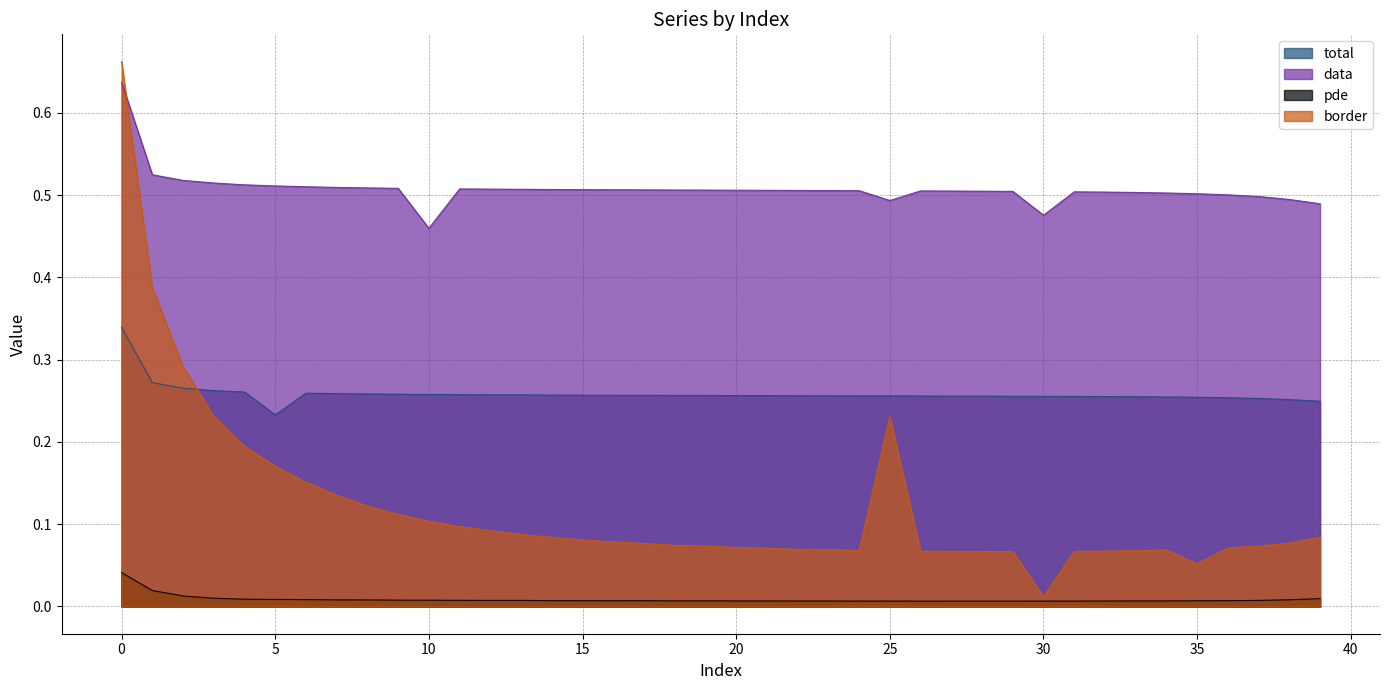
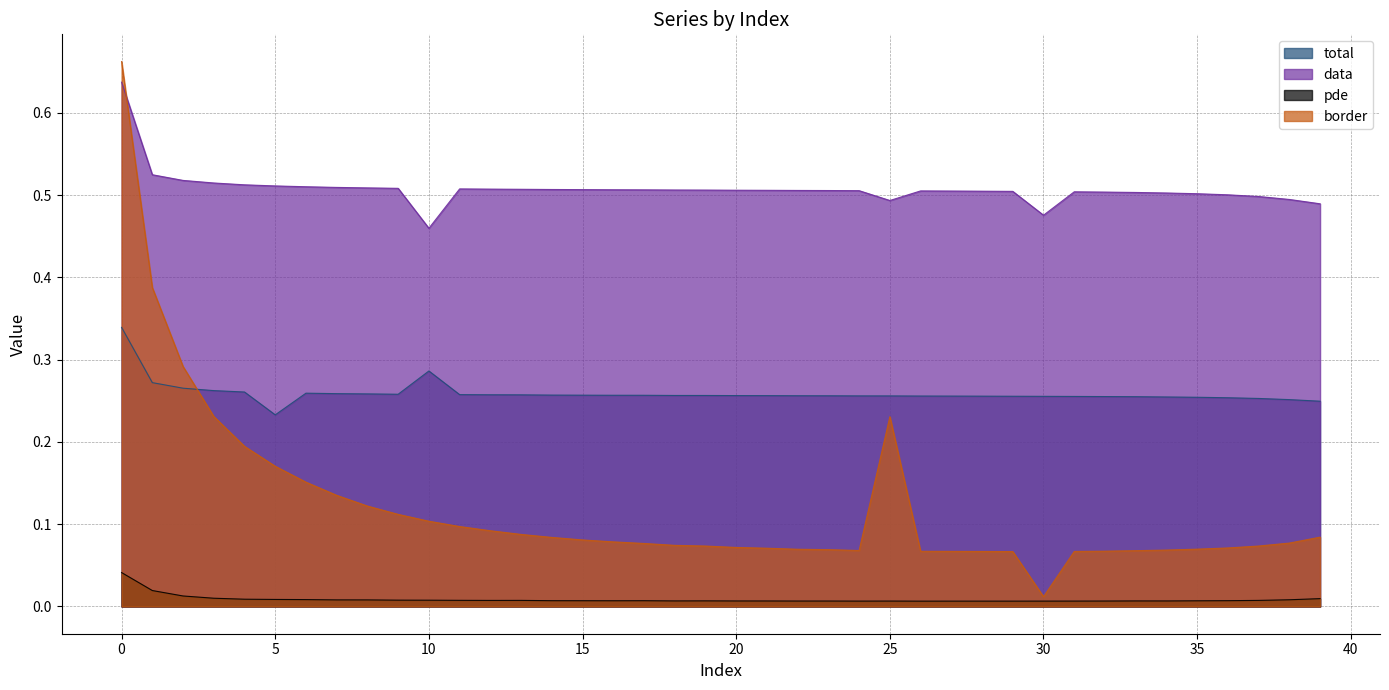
  {
    "total": {
      "0": 0.34,
      "5": 0.23,
-     "10": 0.26,
+     "10": 0.29,
      "15": 0.26,
      "20": 0.26,
      "25": 0.26,
      "30": 0.26,
      "35": 0.25
    },
    "data": {
      "0": 0.64,
      "5": 0.51,
      "10": 0.46,
      "15": 0.51,
      "20": 0.51,
      "25": 0.49,
      "30": 0.48,
      "35": 0.50
    },
    "pde": {
      "0": 0.04,
      "5": 0.01,
      "10": 0.01,
      "15": 0.01,
      "20": 0.01,
      "25": 0.01,
      "30": 0.01,
      "35": 0.01
    },
    "border": {
      "0": 0.66,
      "5": 0.17,
      "10": 0.10,
      "15": 0.08,
      "20": 0.07,
      "25": 0.23,
      "30": 0.01,
-     "35": 0.05
+     "35": 0.07
    }
  }
